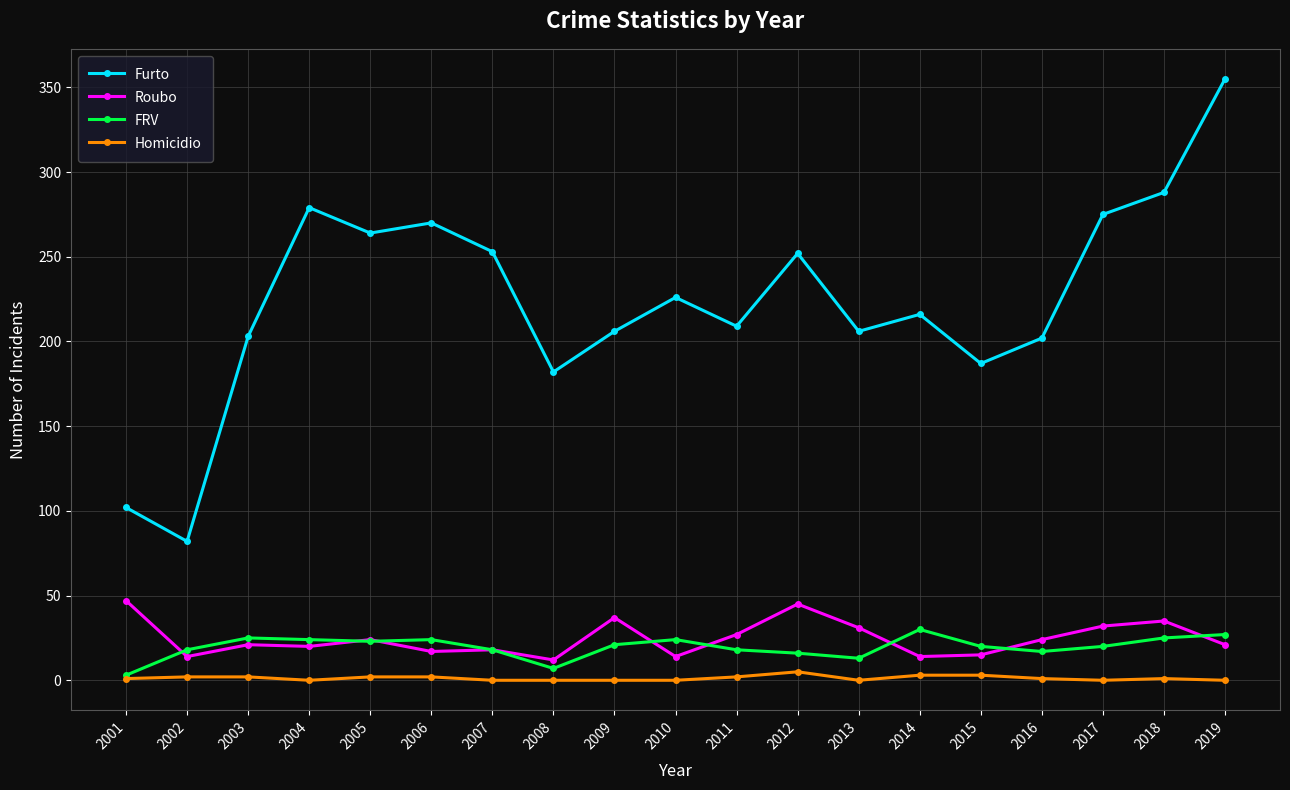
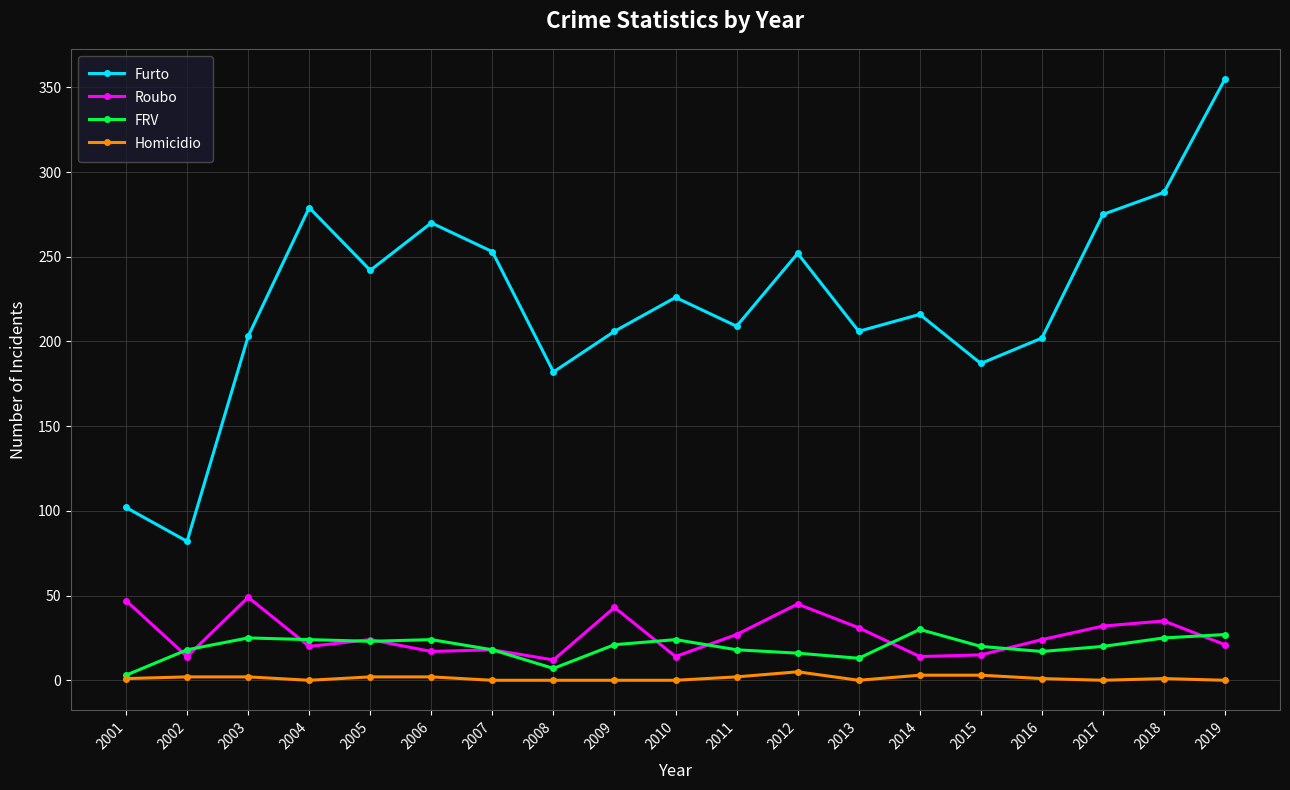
  {
    "Furto": {
      "2001": 102,
      "2002": 82,
      "2003": 203,
      "2004": 279,
-     "2005": 264,
+     "2005": 242,
      "2006": 270,
      "2007": 253,
      "2008": 182,
      "2009": 206,
      "2010": 226,
      "2011": 209,
      "2012": 252,
      "2013": 206,
      "2014": 216,
      "2015": 187,
      "2016": 202,
      "2017": 275,
      "2018": 288,
      "2019": 355
    },
    "Roubo": {
      "2001": 47,
      "2002": 14,
-     "2003": 21,
+     "2003": 49,
      "2004": 20,
      "2006": 17,
      "2008": 12,
-     "2009": 37,
+     "2009": 43,
      "2010": 14,
      "2011": 27,
      "2012": 45,
      "2013": 31,
      "2014": 14,
      "2015": 15,
      "2016": 24,
      "2017": 32,
      "2018": 35,
      "2019": 21
    },
    "FRV": {
      "2001": 3,
      "2002": 18,
      "2003": 25,
      "2004": 24,
      "2006": 24,
      "2008": 7,
      "2009": 21,
      "2010": 24,
      "2011": 18,
      "2012": 16,
      "2013": 13,
      "2014": 30,
      "2015": 20,
      "2016": 17,
      "2017": 20,
      "2018": 25,
      "2019": 27
    },
    "Homicidio": {
      "2001": 1,
      "2002": 2,
      "2003": 2,
      "2004": 0,
      "2005": 2,
      "2006": 2,
      "2007": 0,
      "2008": 0,
      "2009": 0,
      "2010": 0,
      "2011": 2,
      "2012": 5,
      "2013": 0,
      "2014": 3,
      "2015": 3,
      "2016": 1,
      "2017": 0,
      "2018": 1,
      "2019": 0
    }
  }
